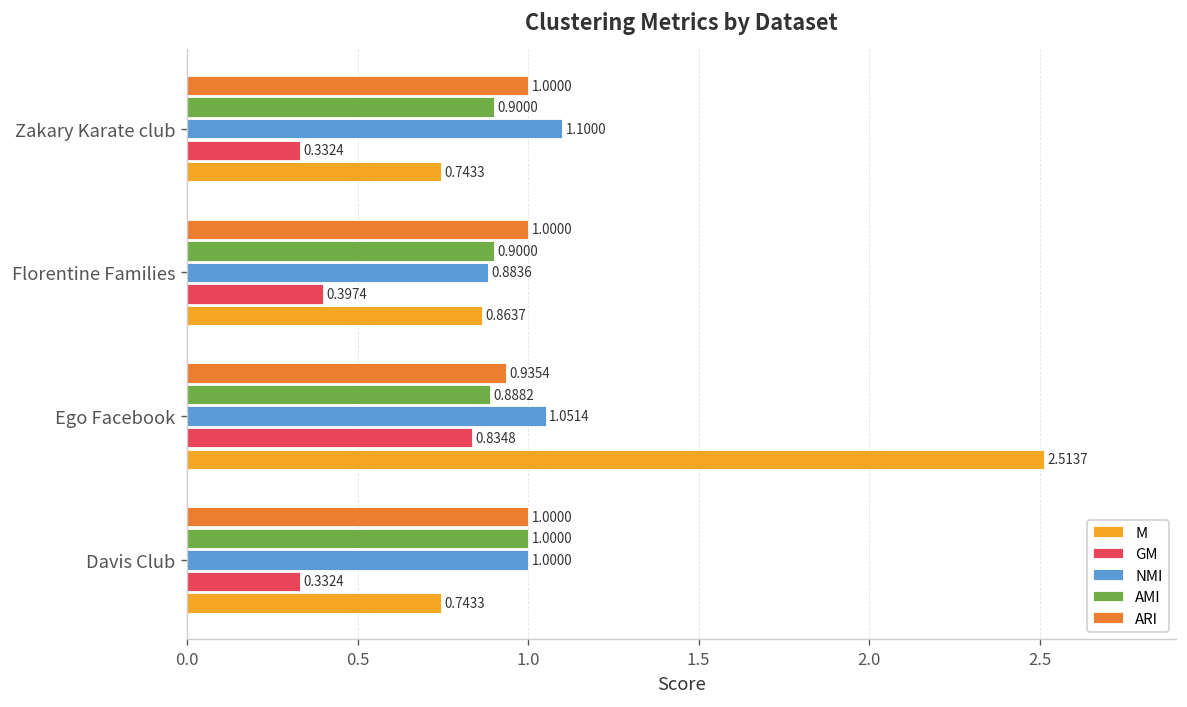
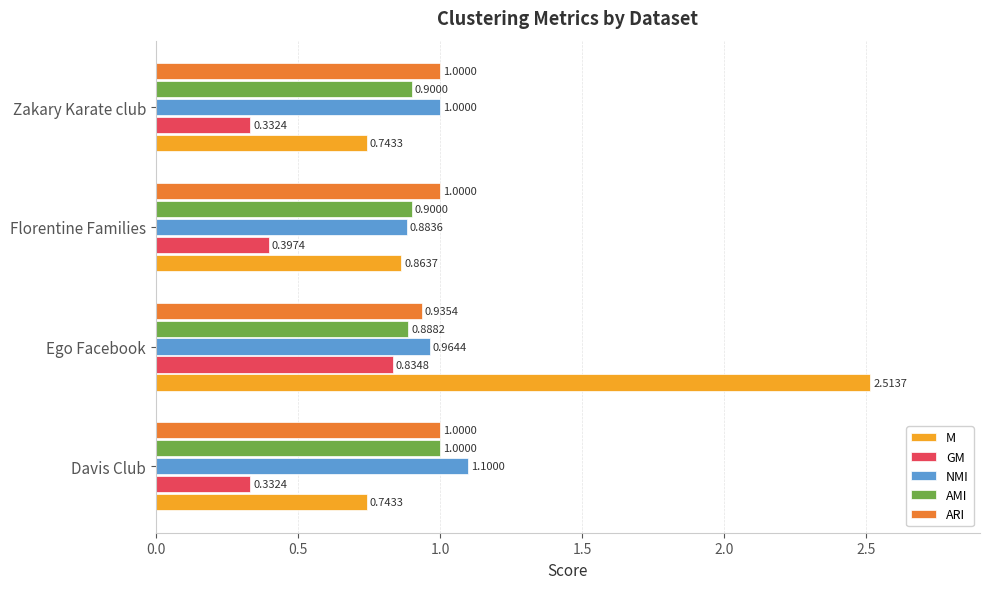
  {
    "GM": {
      "Zakary Karate club": 0.3324,
      "Florentine Families": 0.3974,
      "Ego Facebook": 0.8348,
      "Davis Club": 0.3324
    },
    "NMI": {
-     "Zakary Karate club": 1.1000,
+     "Zakary Karate club": 1.0000,
      "Florentine Families": 0.8836,
-     "Ego Facebook": 1.0514,
-     "Davis Club": 1.0000
+     "Ego Facebook": 0.9644,
+     "Davis Club": 1.1000
    },
    "AMI": {
      "Zakary Karate club": 0.9000,
      "Florentine Families": 0.9000,
      "Ego Facebook": 0.8882,
      "Davis Club": 1.0000
    }
  }
